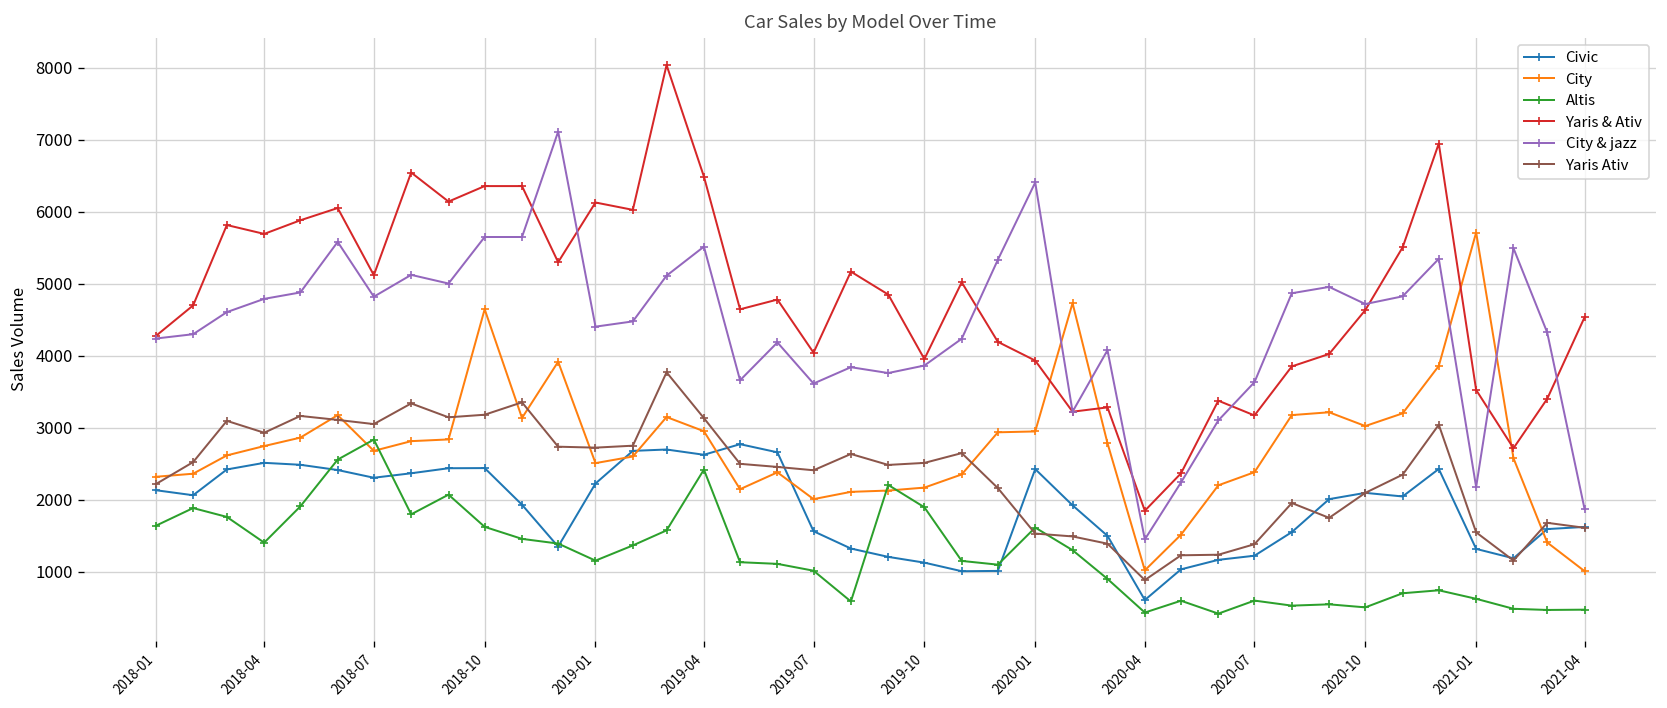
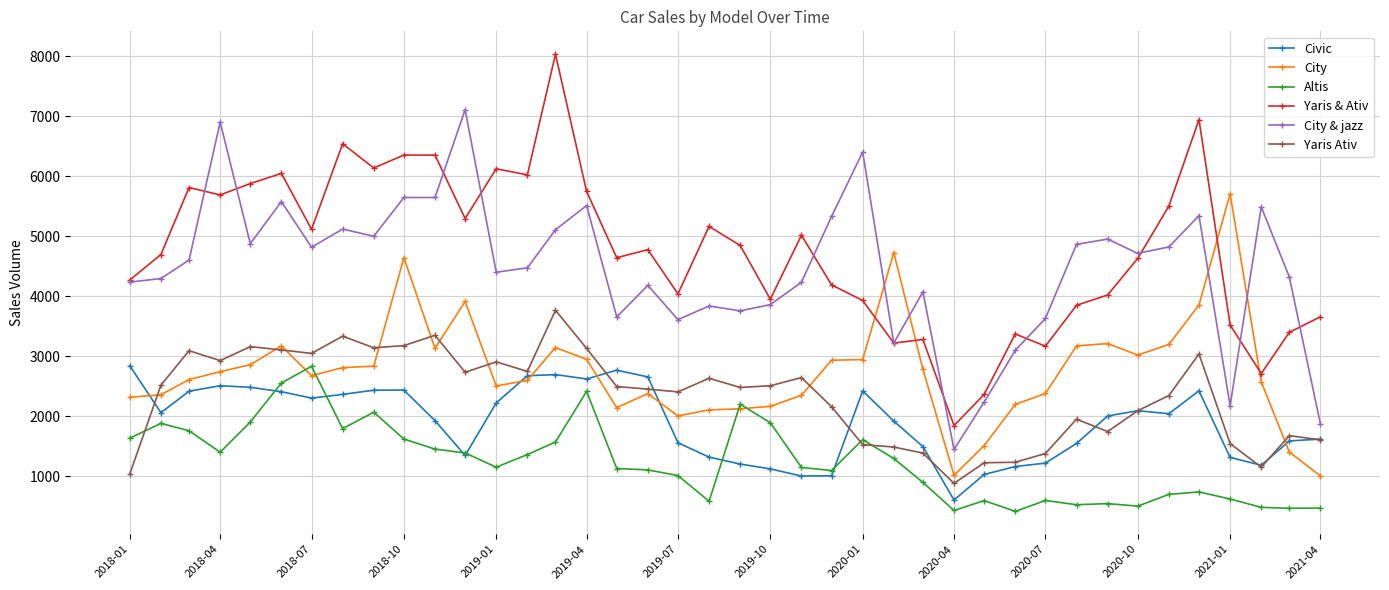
  {
    "Civic": {
-     "2018-01": 2100,
+     "2018-01": 2800,
      "2018-04": 2500,
      "2018-07": 2300,
      "2018-10": 2400,
      "2019-01": 2200,
      "2019-04": 2600,
      "2019-07": 1600,
      "2019-10": 1100,
      "2020-01": 2400,
      "2020-04": 600,
      "2020-07": 1200,
      "2021-01": 1300
    },
    "City": {
      "2018-01": 2300,
      "2018-04": 2700,
      "2018-07": 2700,
      "2018-10": 4600,
      "2019-01": 2500,
      "2019-04": 3000,
      "2019-07": 2000,
      "2019-10": 2200,
      "2020-01": 2900,
      "2020-04": 1000,
      "2020-07": 2400,
      "2020-10": 3000,
      "2021-01": 5700,
      "2021-04": 1000
    },
    "Altis": {
      "2018-01": 1600,
      "2018-04": 1400,
      "2018-07": 2800,
      "2018-10": 1600,
      "2019-01": 1200,
      "2019-04": 2400,
      "2019-07": 1000,
      "2019-10": 1900,
      "2020-01": 1600,
      "2020-04": 400,
      "2020-07": 600,
      "2020-10": 500,
      "2021-01": 600,
      "2021-04": 500
    },
    "Yaris & Ativ": {
      "2018-04": 5700,
      "2018-07": 5100,
      "2018-10": 6400,
      "2019-01": 6100,
-     "2019-04": 6500,
+     "2019-04": 5800,
      "2019-07": 4000,
      "2019-10": 4000,
      "2020-01": 3900,
      "2020-04": 1800,
      "2020-07": 3200,
      "2020-10": 4600,
      "2021-01": 3500,
-     "2021-04": 4500
+     "2021-04": 3700
    },
    "City & jazz": {
-     "2018-04": 4800,
+     "2018-04": 6900,
      "2018-07": 4800,
      "2018-10": 5600,
      "2019-01": 4400,
      "2019-04": 5500,
      "2019-07": 3600,
      "2019-10": 3900,
      "2020-01": 6400,
      "2020-04": 1500,
      "2020-07": 3600,
      "2020-10": 4700,
      "2021-01": 2200,
      "2021-04": 1900
    },
    "Yaris Ativ": {
-     "2018-01": 2200,
+     "2018-01": 1000,
      "2018-04": 2900,
      "2018-07": 3100,
      "2018-10": 3200,
-     "2019-01": 2700,
+     "2019-01": 2900,
      "2019-04": 3100,
      "2019-07": 2400,
      "2019-10": 2500,
      "2020-01": 1500,
      "2020-04": 900,
      "2020-07": 1400,
      "2021-01": 1500
    }
  }
